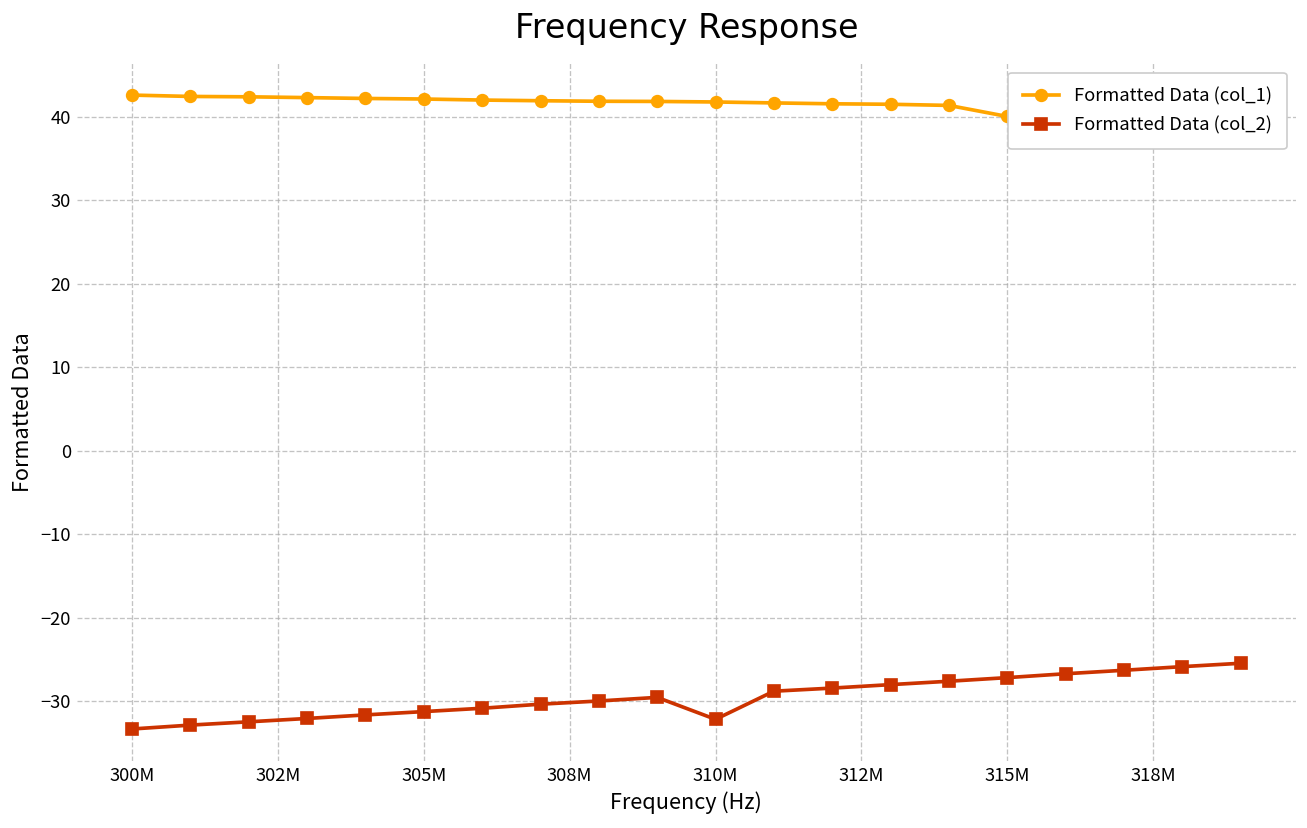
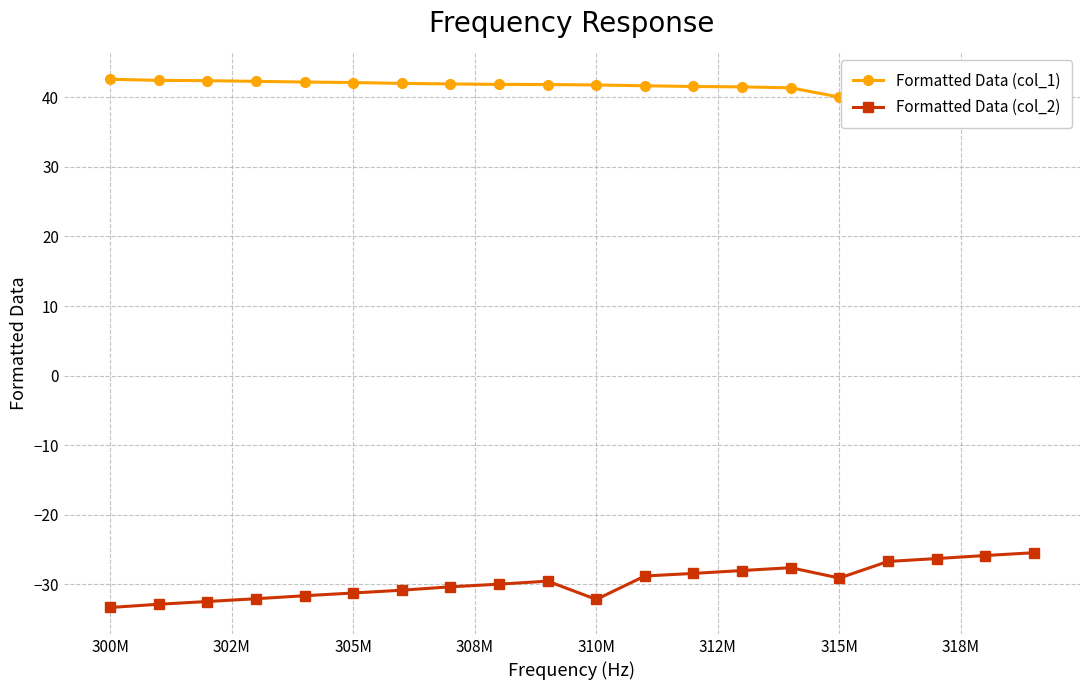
  {
    "Formatted Data (col_1)": {
      "300M": 43,
      "305M": 42,
      "310M": 42,
      "315M": 40
    },
    "Formatted Data (col_2)": {
      "300M": -33,
      "305M": -31,
      "310M": -32,
-     "315M": -27
+     "315M": -29
    }
  }
